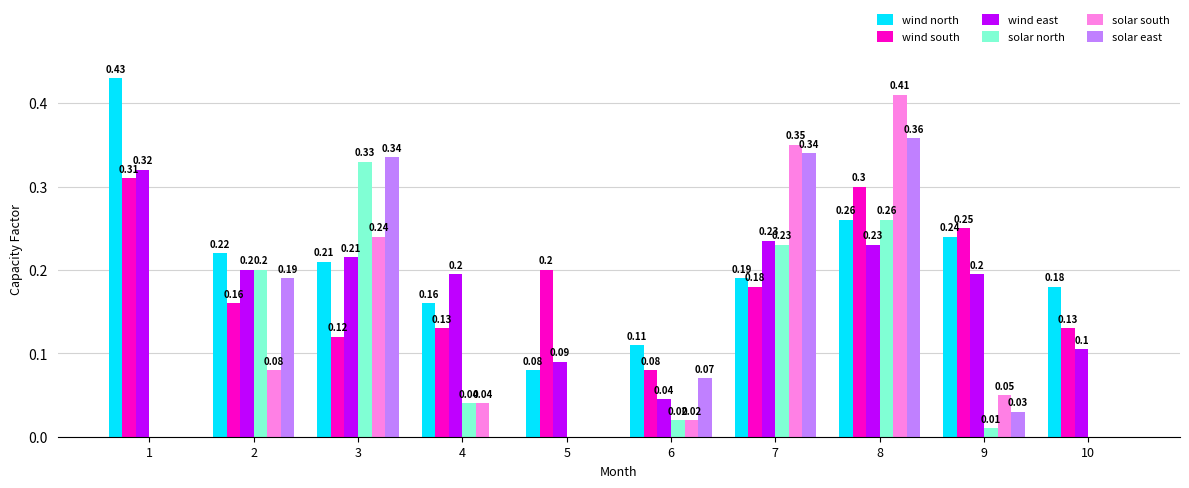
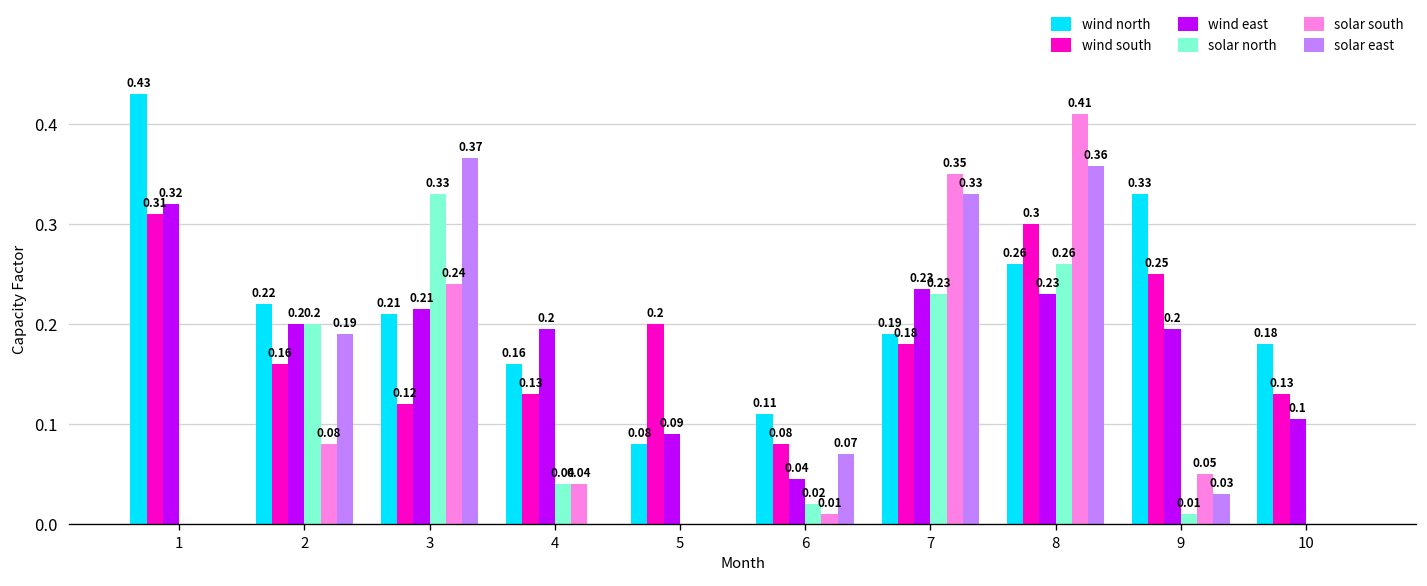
  {
    "wind north": {
      "1": 0.43,
      "2": 0.22,
      "3": 0.21,
      "4": 0.16,
      "5": 0.08,
      "6": 0.11,
      "7": 0.19,
      "8": 0.26,
-     "9": 0.24,
+     "9": 0.33,
      "10": 0.18
    },
    "wind south": {
      "1": 0.31,
      "2": 0.16,
      "3": 0.12,
      "4": 0.13,
      "5": 0.2,
      "6": 0.08,
      "7": 0.18,
      "8": 0.3,
      "9": 0.25,
      "10": 0.13
    },
    "wind east": {
      "1": 0.32,
      "2": 0.2,
      "3": 0.21,
      "4": 0.2,
      "5": 0.09,
      "6": 0.04,
      "8": 0.23,
      "9": 0.2,
      "10": 0.1
    },
    "solar north": {
      "2": 0.2,
      "3": 0.33,
      "8": 0.26,
      "9": 0.01
    },
    "solar south": {
      "2": 0.08,
      "3": 0.24,
-     "6": 0.02,
+     "6": 0.01,
      "7": 0.35,
      "8": 0.41,
      "9": 0.05
    },
    "solar east": {
      "2": 0.19,
-     "3": 0.34,
+     "3": 0.37,
      "6": 0.07,
-     "7": 0.34,
+     "7": 0.33,
      "8": 0.36,
      "9": 0.03
    }
  }
